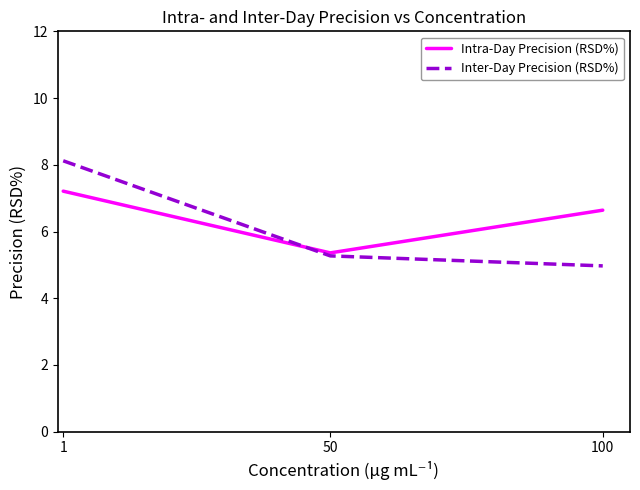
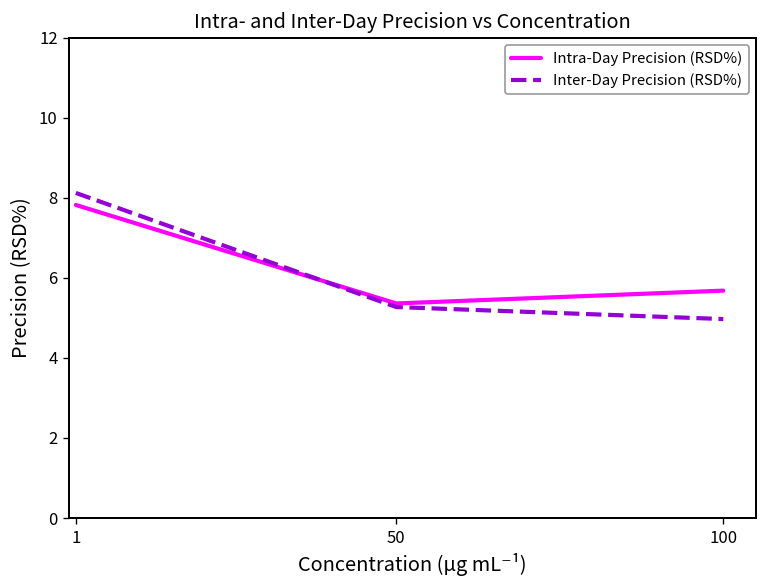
  {
    "Intra-Day Precision (RSD%)": {
-     "1": 7.2,
+     "1": 7.8,
      "50": 5.4,
-     "100": 6.6
+     "100": 5.7
    },
    "Inter-Day Precision (RSD%)": {
      "1": 8.1,
      "50": 5.3,
      "100": 5.0
    }
  }
